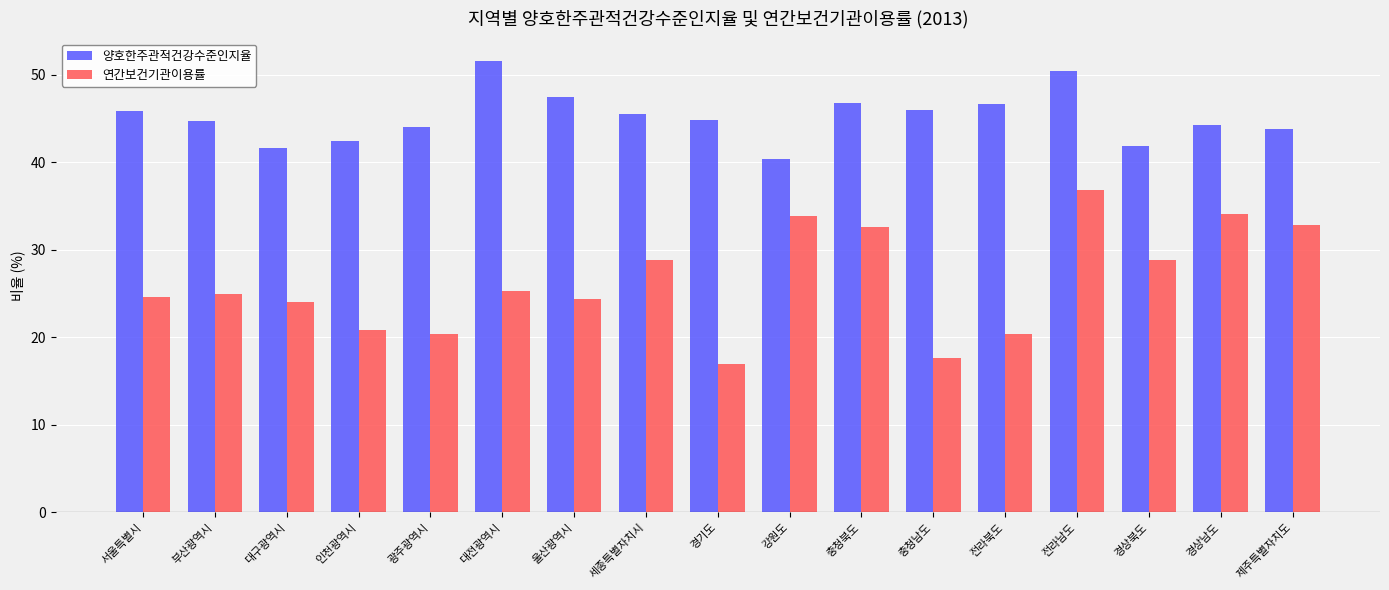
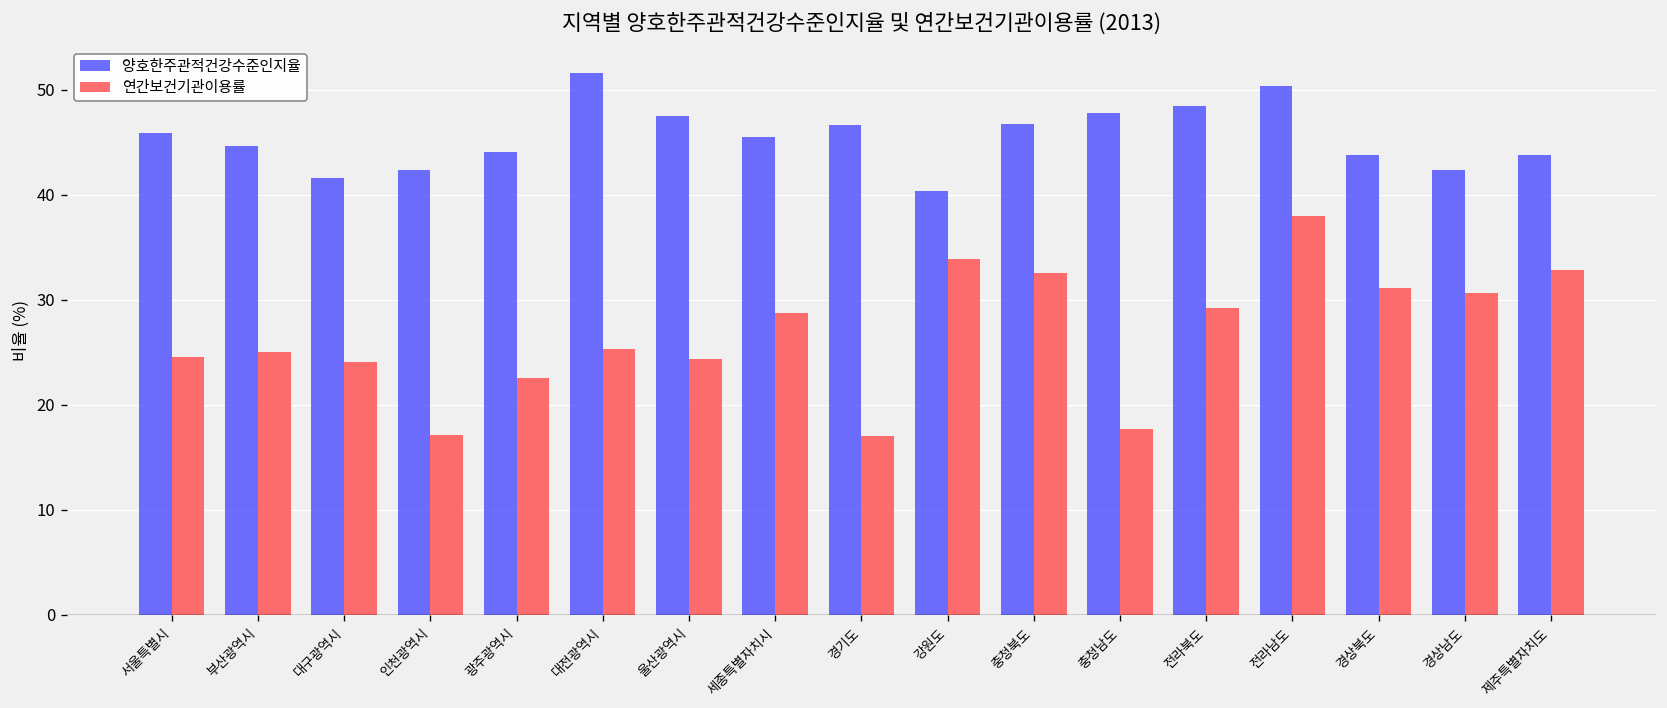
  {
    "양호한주관적건강수준인지율": {
      "서울특별시": 46,
      "부산광역시": 45,
      "대구광역시": 42,
      "인천광역시": 42,
      "광주광역시": 44,
      "대전광역시": 52,
      "울산광역시": 48,
      "세종특별자치시": 46,
-     "경기도": 45,
+     "경기도": 47,
      "강원도": 40,
      "충청북도": 47,
-     "충청남도": 46,
-     "전라북도": 47,
+     "충청남도": 48,
+     "전라북도": 49,
      "전라남도": 50,
-     "경상북도": 42,
-     "경상남도": 44,
+     "경상북도": 44,
+     "경상남도": 42,
      "제주특별자치도": 44
    },
    "연간보건기관이용률": {
      "서울특별시": 25,
      "부산광역시": 25,
      "대구광역시": 24,
-     "인천광역시": 21,
-     "광주광역시": 20,
+     "인천광역시": 17,
+     "광주광역시": 23,
      "대전광역시": 25,
      "울산광역시": 24,
      "세종특별자치시": 29,
      "경기도": 17,
      "강원도": 34,
      "충청북도": 33,
      "충청남도": 18,
-     "전라북도": 20,
-     "전라남도": 37,
-     "경상북도": 29,
-     "경상남도": 34,
+     "전라북도": 29,
+     "전라남도": 38,
+     "경상북도": 31,
+     "경상남도": 31,
      "제주특별자치도": 33
    }
  }
